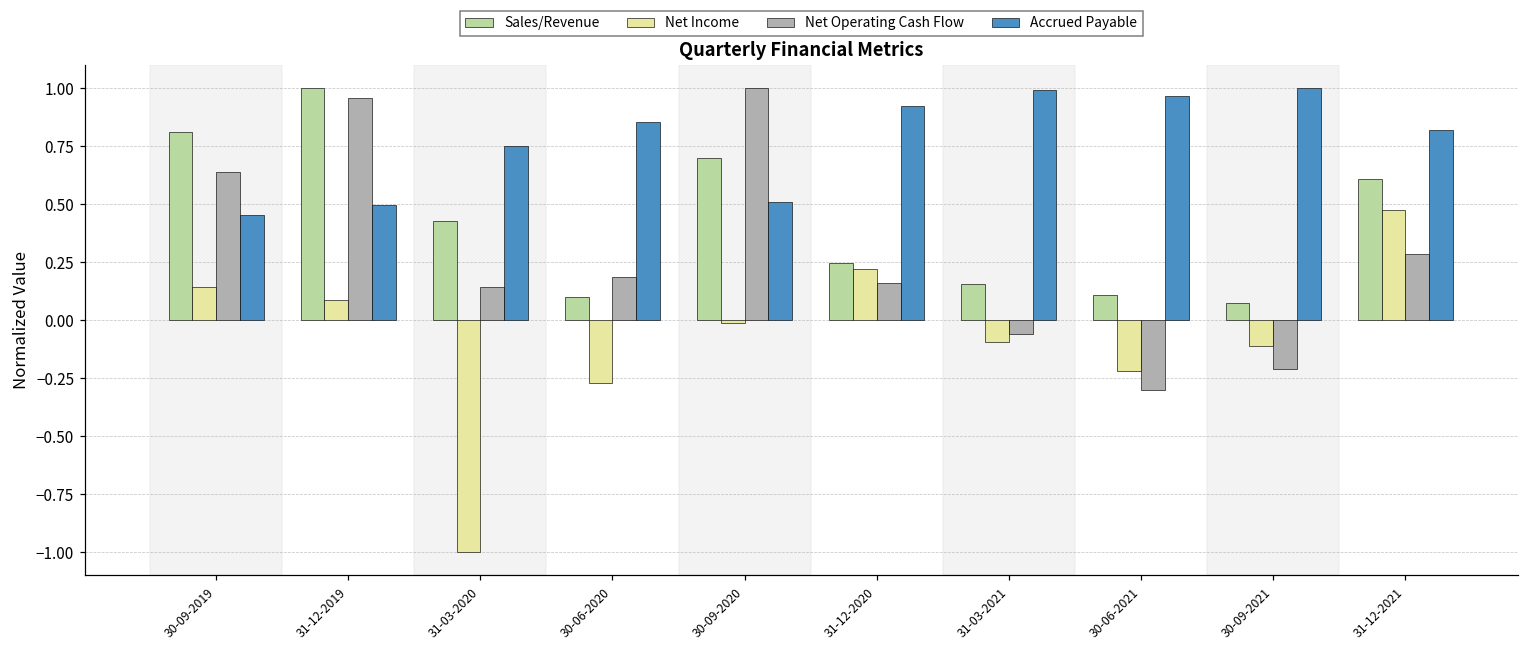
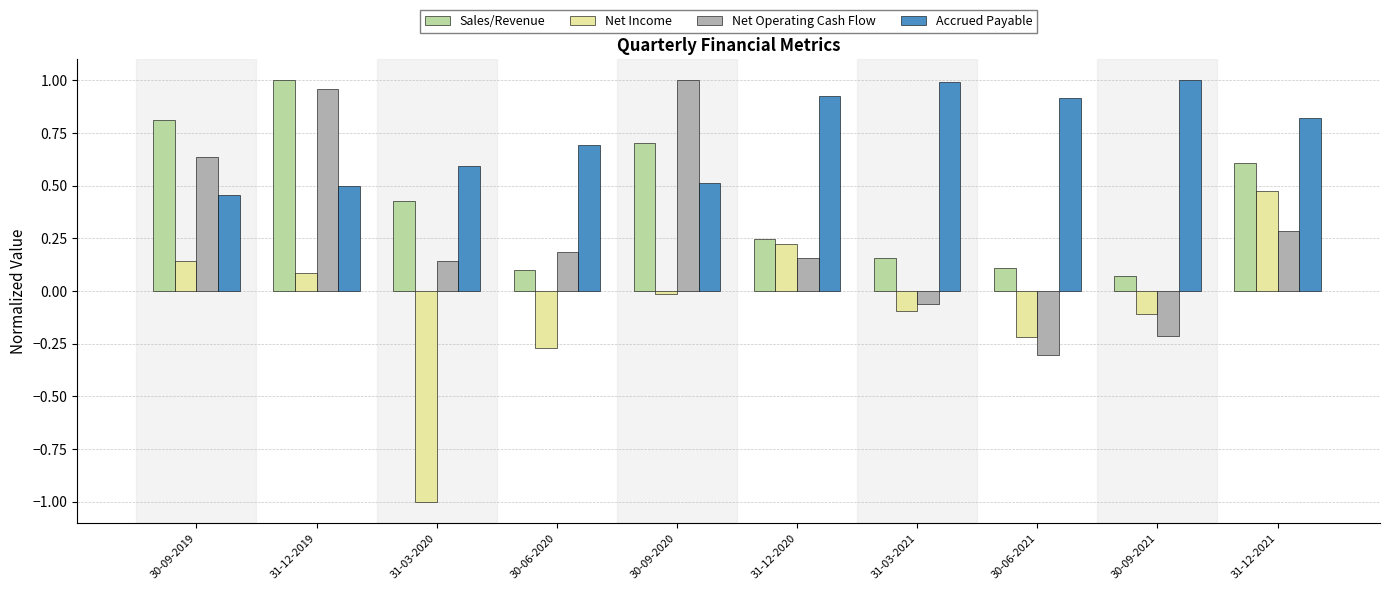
  {
    "Accrued Payable": {
      "30-09-2019": 0.45,
      "31-12-2019": 0.50,
-     "31-03-2020": 0.75,
-     "30-06-2020": 0.86,
+     "31-03-2020": 0.59,
+     "30-06-2020": 0.69,
      "30-09-2020": 0.51,
      "31-12-2020": 0.92,
      "31-03-2021": 0.99,
-     "30-06-2021": 0.97,
+     "30-06-2021": 0.91,
      "30-09-2021": 1.00,
      "31-12-2021": 0.82
    }
  }
